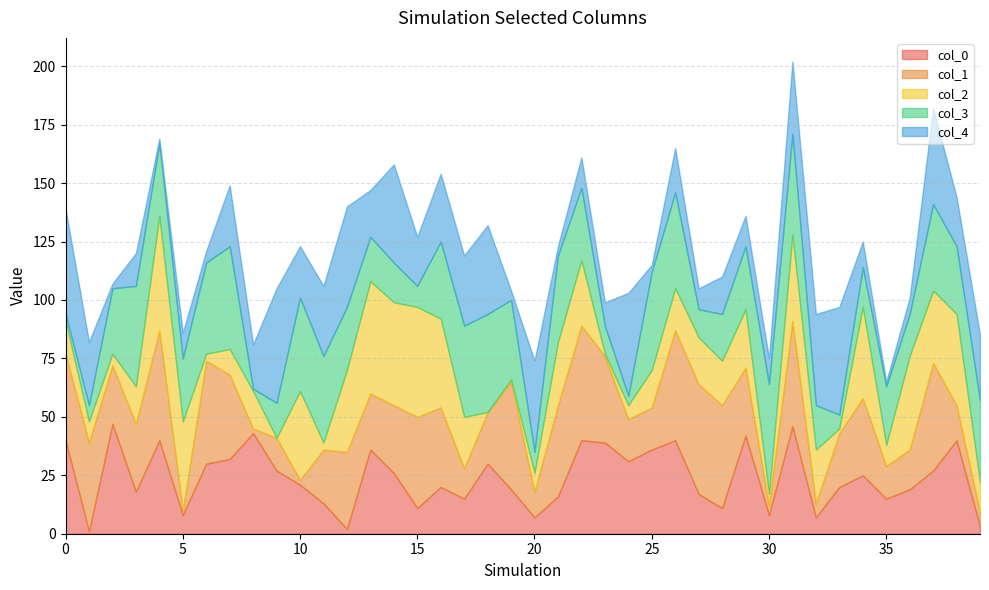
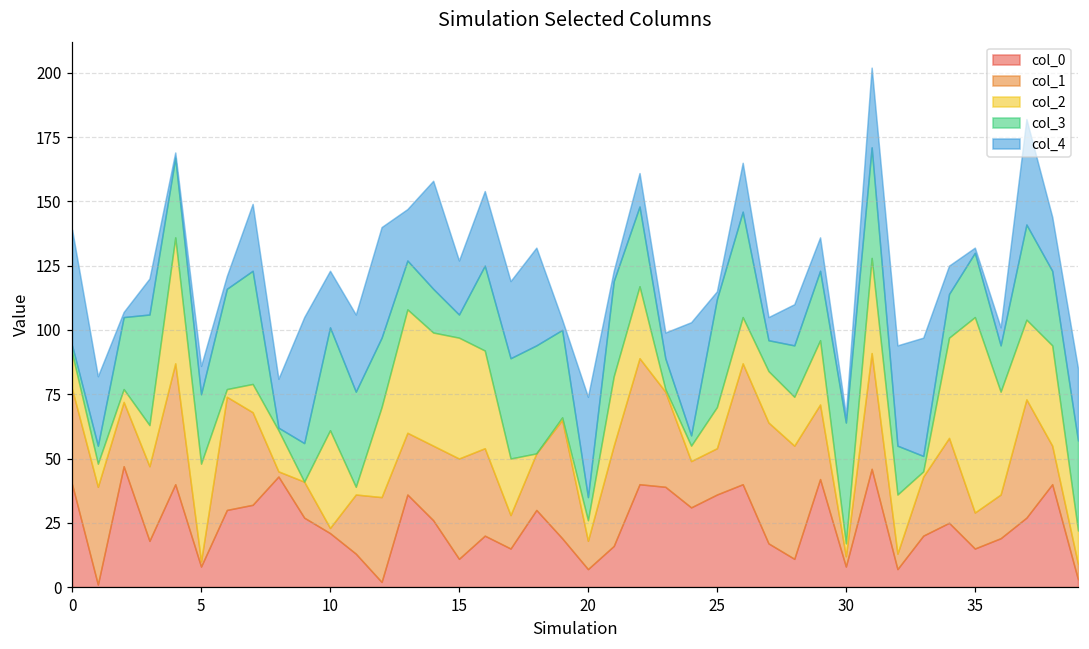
  {
    "col_2": {
      "0": 14,
      "5": 38,
      "10": 38,
      "15": 47,
      "20": 8,
      "25": 16,
      "30": 5,
-     "35": 9
+     "35": 76
    },
    "col_3": {
      "0": 3,
      "5": 27,
      "10": 40,
      "15": 9,
      "20": 9,
      "25": 42,
      "30": 47,
      "35": 25
    },
    "col_4": {
      "0": 45,
      "5": 11,
      "10": 22,
      "15": 21,
      "20": 39,
      "25": 3,
-     "30": 11,
+     "30": 3,
      "35": 2
    }
  }
